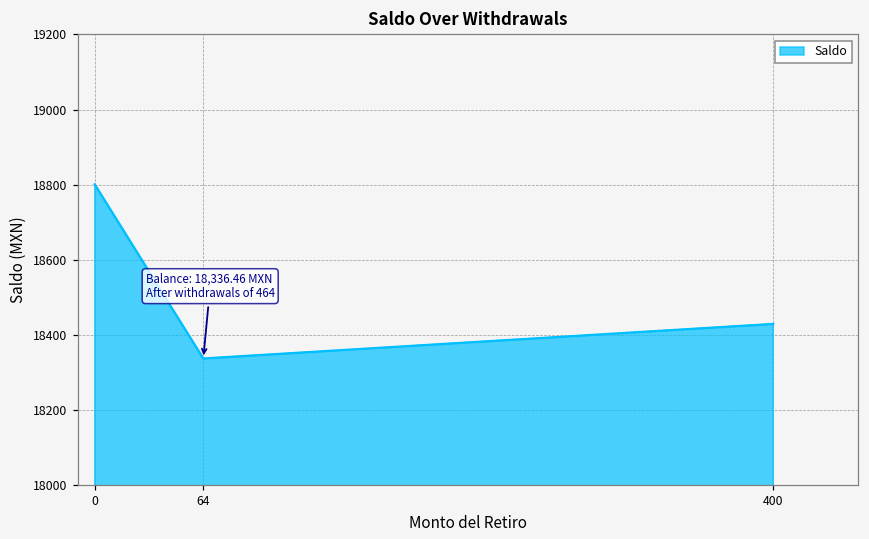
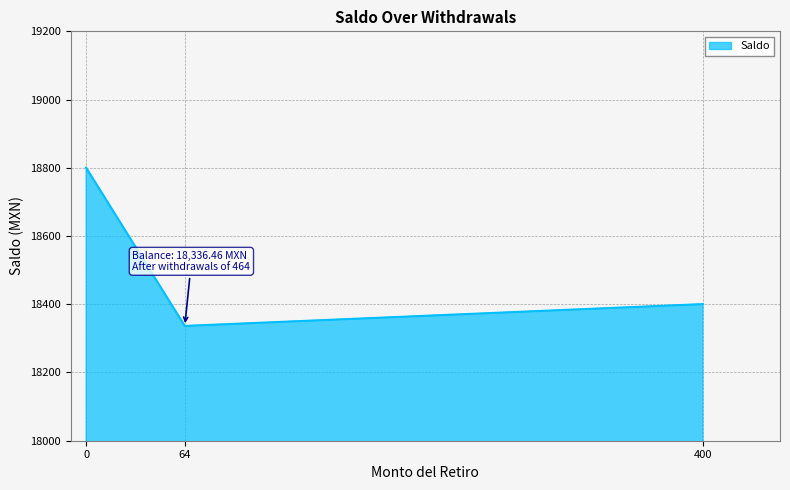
  {
    "0": 18800,
-   "400": 18430
+   "400": 18400
  }
